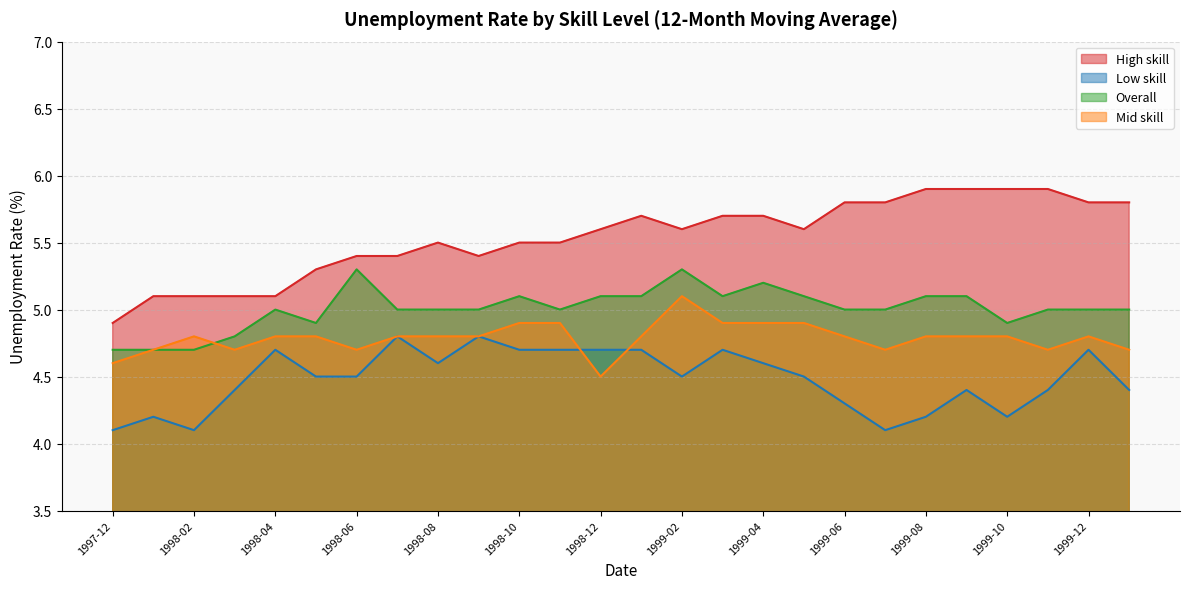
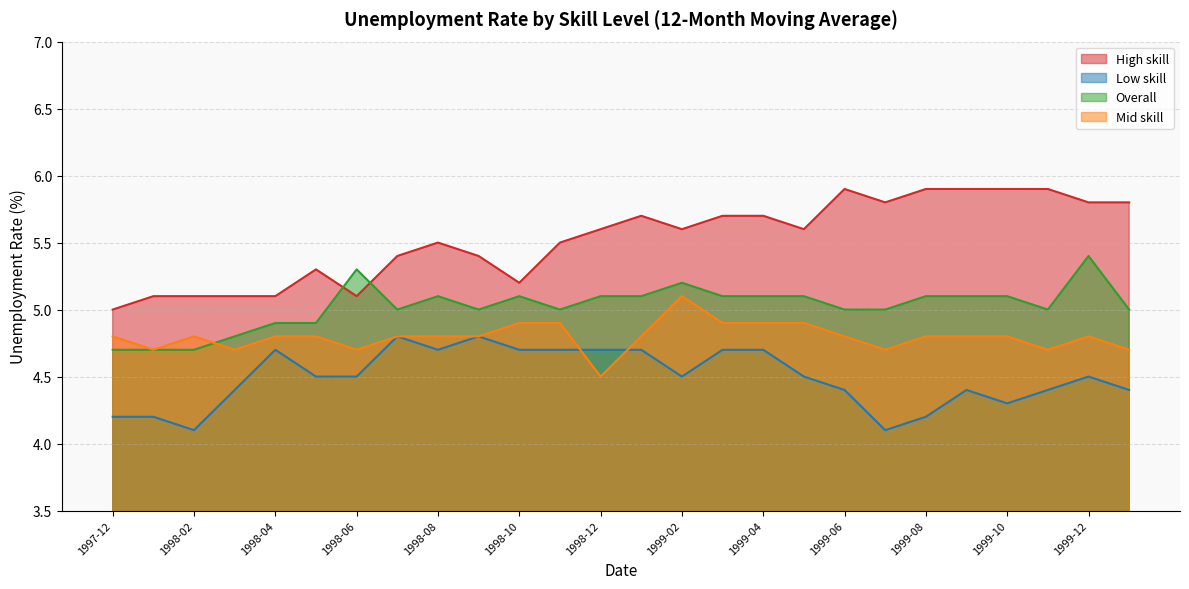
  {
    "High skill": {
-     "1997-12": 4.9,
+     "1997-12": 5.0,
      "1998-02": 5.1,
      "1998-04": 5.1,
-     "1998-06": 5.4,
+     "1998-06": 5.1,
      "1998-08": 5.5,
-     "1998-10": 5.5,
+     "1998-10": 5.2,
      "1998-12": 5.6,
      "1999-02": 5.6,
      "1999-04": 5.7,
-     "1999-06": 5.8,
+     "1999-06": 5.9,
      "1999-08": 5.9,
      "1999-10": 5.9,
      "1999-12": 5.8
    },
    "Low skill": {
-     "1997-12": 4.1,
+     "1997-12": 4.2,
      "1998-02": 4.1,
      "1998-04": 4.7,
      "1998-06": 4.5,
-     "1998-08": 4.6,
+     "1998-08": 4.7,
      "1998-10": 4.7,
      "1998-12": 4.7,
      "1999-02": 4.5,
-     "1999-04": 4.6,
-     "1999-06": 4.3,
+     "1999-04": 4.7,
+     "1999-06": 4.4,
      "1999-08": 4.2,
-     "1999-10": 4.2,
-     "1999-12": 4.7
+     "1999-10": 4.3,
+     "1999-12": 4.5
    },
    "Overall": {
      "1997-12": 4.7,
      "1998-02": 4.7,
-     "1998-04": 5.0,
+     "1998-04": 4.9,
      "1998-06": 5.3,
-     "1998-08": 5.0,
+     "1998-08": 5.1,
      "1998-10": 5.1,
      "1998-12": 5.1,
-     "1999-02": 5.3,
-     "1999-04": 5.2,
+     "1999-02": 5.2,
+     "1999-04": 5.1,
      "1999-06": 5.0,
      "1999-08": 5.1,
-     "1999-10": 4.9,
-     "1999-12": 5.0
+     "1999-10": 5.1,
+     "1999-12": 5.4
    },
    "Mid skill": {
-     "1997-12": 4.6,
+     "1997-12": 4.8,
      "1998-02": 4.8,
      "1998-04": 4.8,
      "1998-06": 4.7,
      "1998-08": 4.8,
      "1998-10": 4.9,
      "1998-12": 4.5,
      "1999-02": 5.1,
      "1999-04": 4.9,
      "1999-06": 4.8,
      "1999-08": 4.8,
      "1999-10": 4.8,
      "1999-12": 4.8
    }
  }
